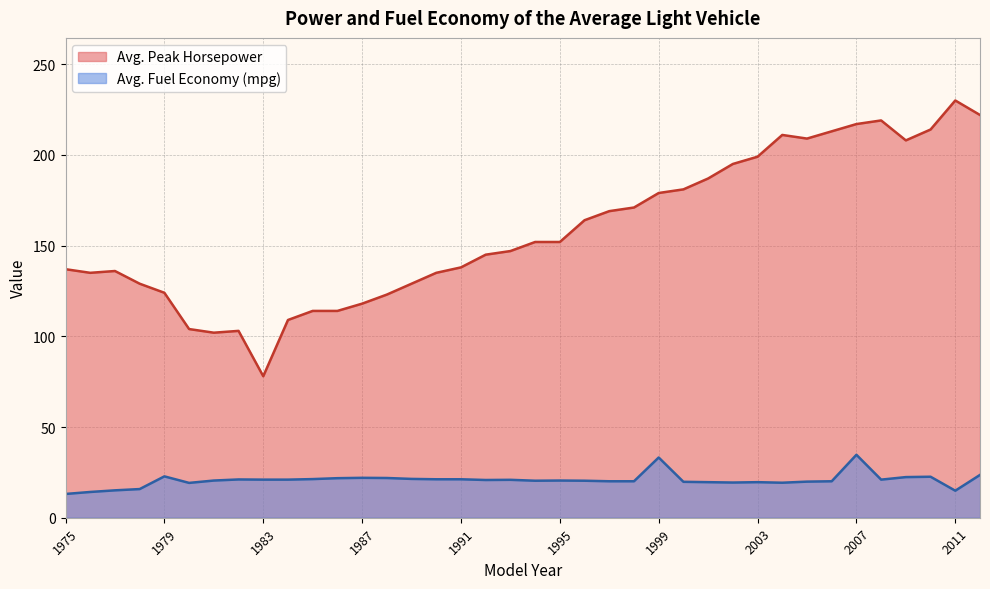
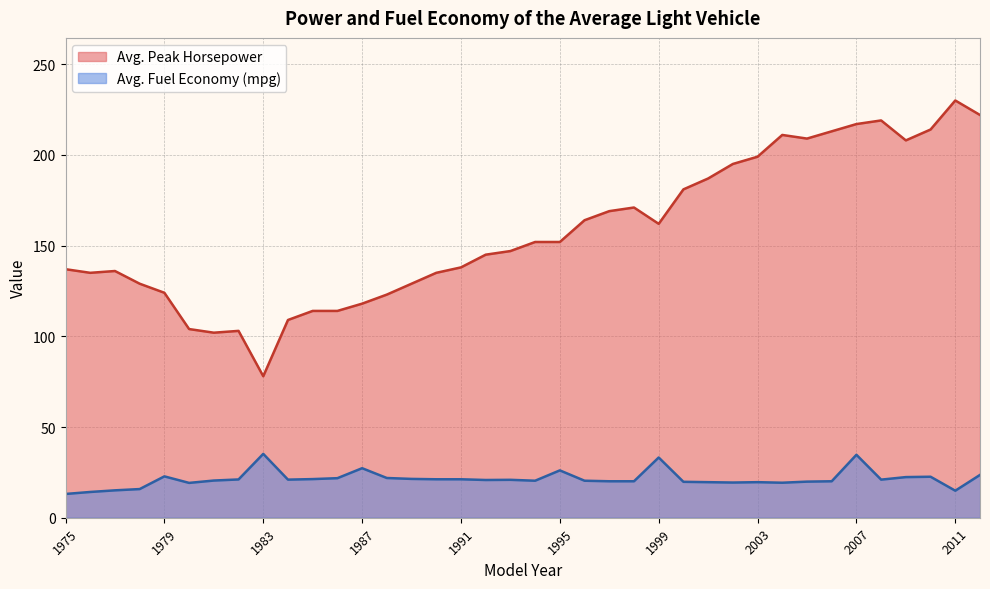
  {
    "Avg. Peak Horsepower": {
      "1975": 137,
      "1979": 124,
      "1983": 78,
      "1987": 118,
      "1991": 138,
      "1995": 152,
-     "1999": 179,
+     "1999": 162,
      "2003": 199,
      "2007": 217,
      "2011": 230
    },
    "Avg. Fuel Economy (mpg)": {
      "1975": 13,
      "1979": 23,
-     "1983": 21,
-     "1987": 22,
+     "1983": 35,
+     "1987": 27,
      "1991": 21,
-     "1995": 21,
+     "1995": 26,
      "1999": 33,
      "2003": 20,
      "2007": 35,
      "2011": 15
    }
  }
